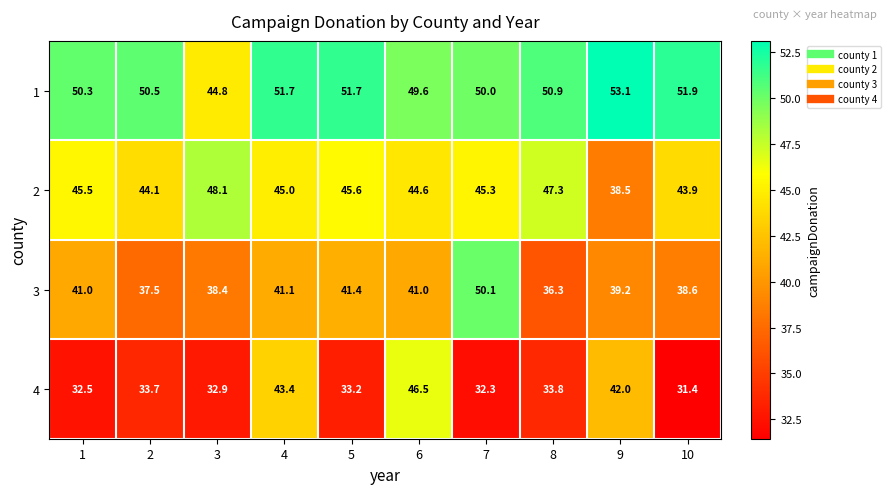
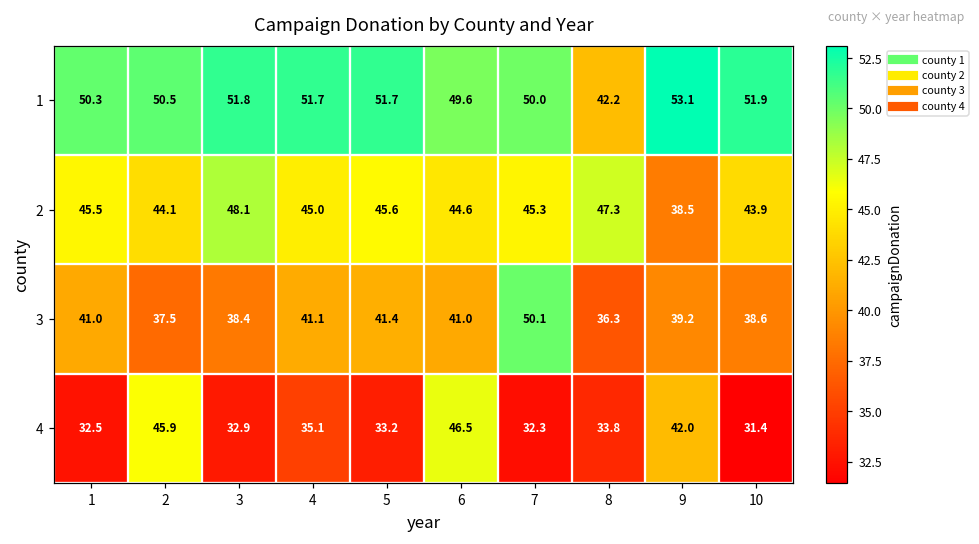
  {
    "1": {
      "1": 50.3,
      "2": 50.5,
-     "3": 44.8,
+     "3": 51.8,
      "4": 51.7,
      "5": 51.7,
      "6": 49.6,
      "7": 50.0,
-     "8": 50.9,
+     "8": 42.2,
      "9": 53.1,
      "10": 51.9
    },
    "2": {
      "1": 45.5,
      "2": 44.1,
      "3": 48.1,
      "4": 45.0,
      "5": 45.6,
      "6": 44.6,
      "7": 45.3,
      "8": 47.3,
      "9": 38.5,
      "10": 43.9
    },
    "3": {
      "1": 41.0,
      "2": 37.5,
      "3": 38.4,
      "4": 41.1,
      "5": 41.4,
      "6": 41.0,
      "7": 50.1,
      "8": 36.3,
      "9": 39.2,
      "10": 38.6
    },
    "4": {
      "1": 32.5,
-     "2": 33.7,
+     "2": 45.9,
      "3": 32.9,
-     "4": 43.4,
+     "4": 35.1,
      "5": 33.2,
      "6": 46.5,
      "7": 32.3,
      "8": 33.8,
      "9": 42.0,
      "10": 31.4
    }
  }
